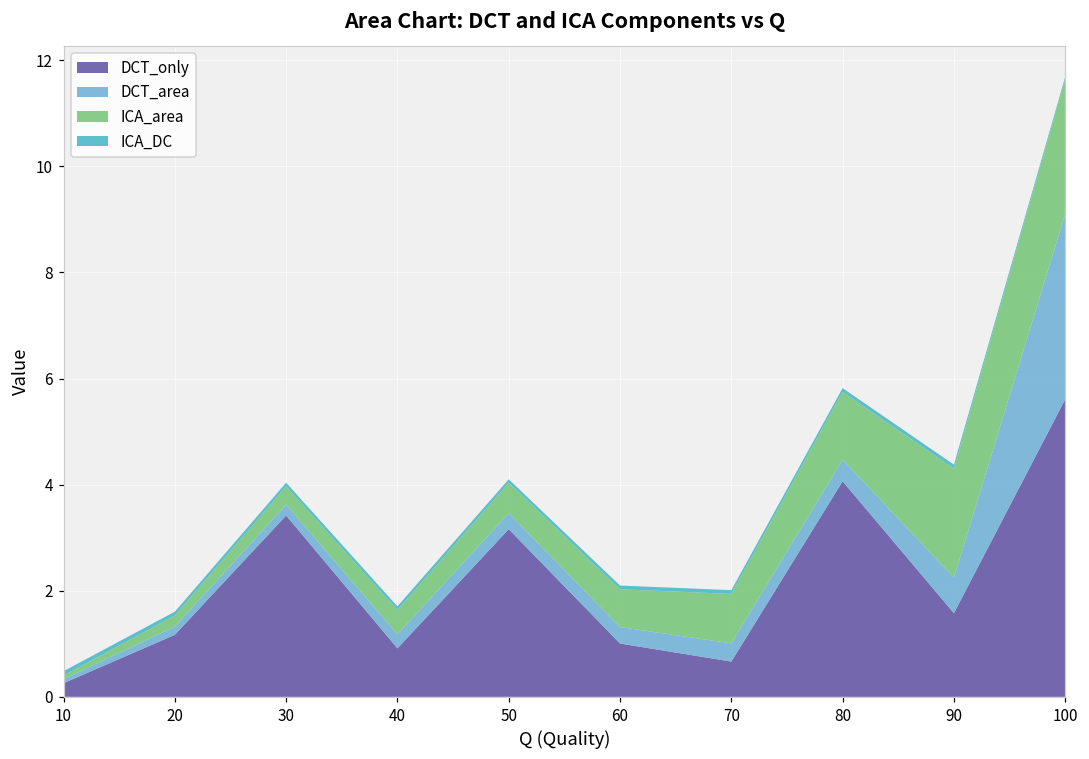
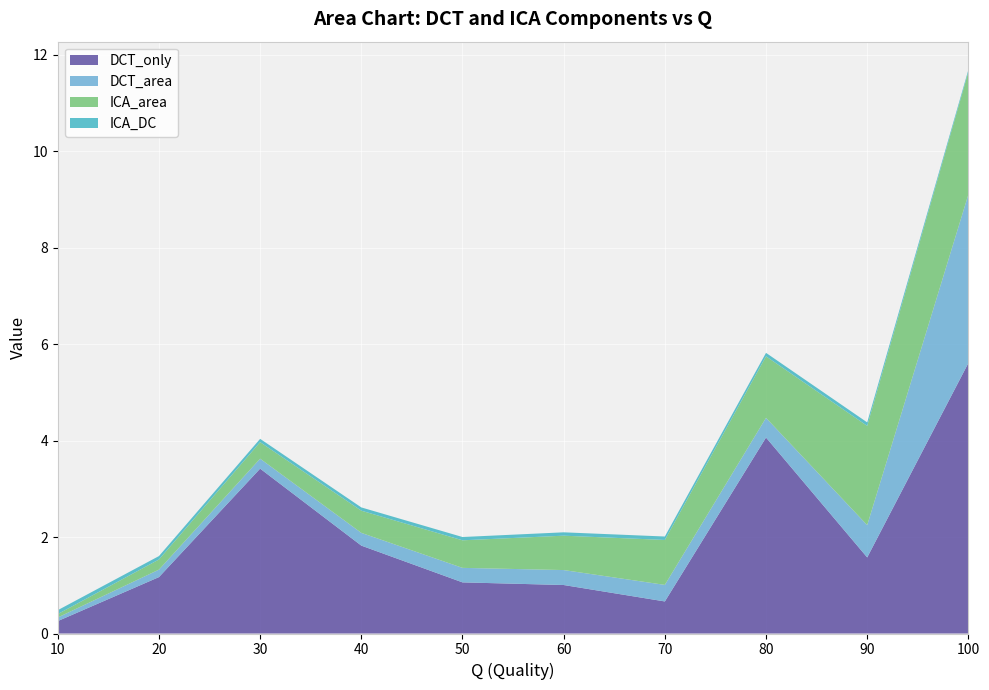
  {
    "DCT_only": {
      "10": 0.3,
      "20": 1.2,
      "30": 3.4,
-     "40": 0.9,
-     "50": 3.2,
+     "40": 1.8,
+     "50": 1.1,
      "60": 1.0,
      "70": 0.7,
      "80": 4.1,
      "90": 1.6,
      "100": 5.6
    },
    "ICA_area": {
      "10": 0.1,
      "20": 0.2,
      "30": 0.3,
      "40": 0.5,
      "50": 0.6,
      "60": 0.7,
      "70": 0.9,
      "80": 1.3,
      "90": 2.1
    }
  }
